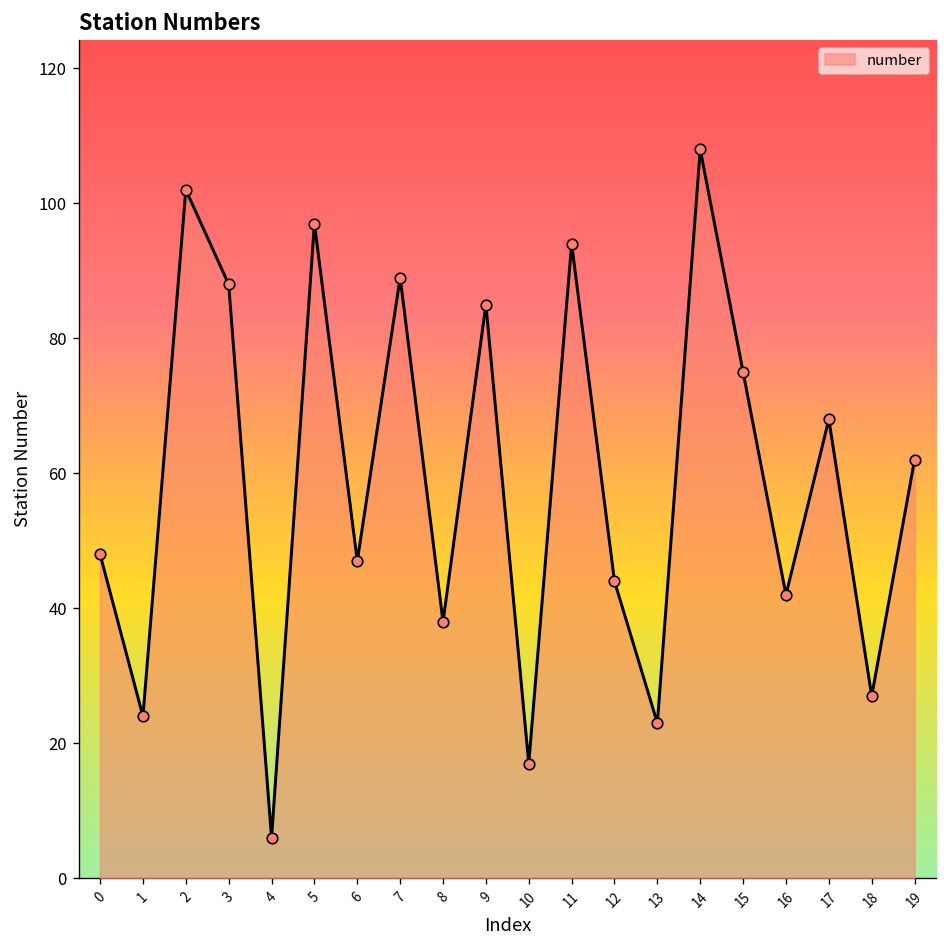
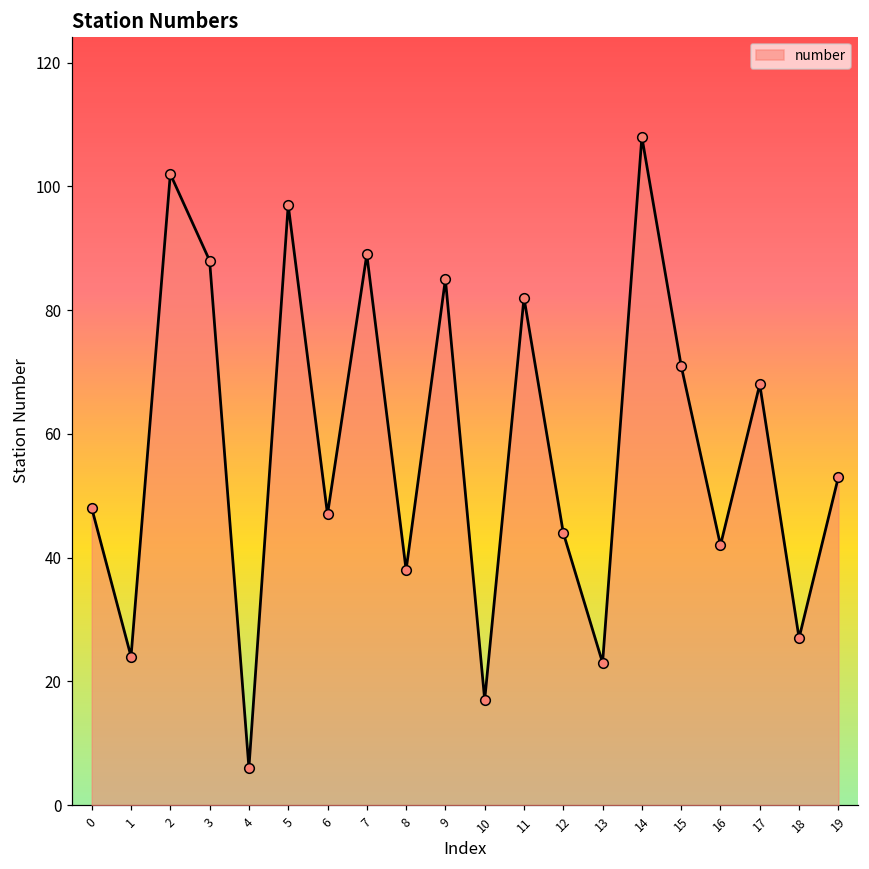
  {
    "0": 48,
    "1": 24,
    "2": 102,
    "3": 88,
    "4": 6,
    "5": 97,
    "6": 47,
    "7": 89,
    "8": 38,
    "9": 85,
    "10": 17,
-   "11": 94,
+   "11": 82,
    "12": 44,
    "13": 23,
    "14": 108,
-   "15": 75,
+   "15": 71,
    "16": 42,
    "17": 68,
    "18": 27,
-   "19": 62
+   "19": 53
  }
